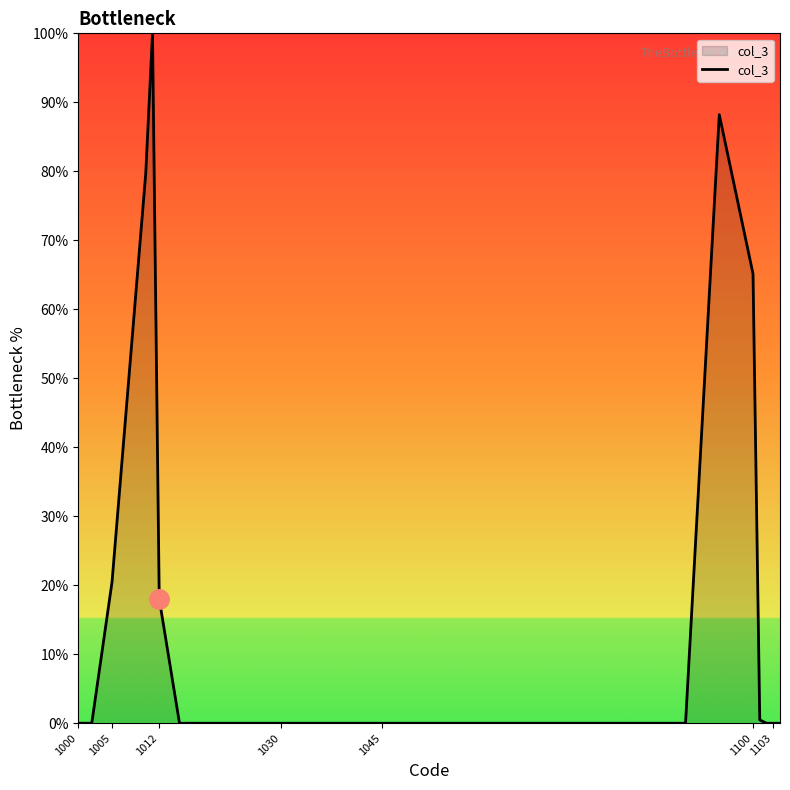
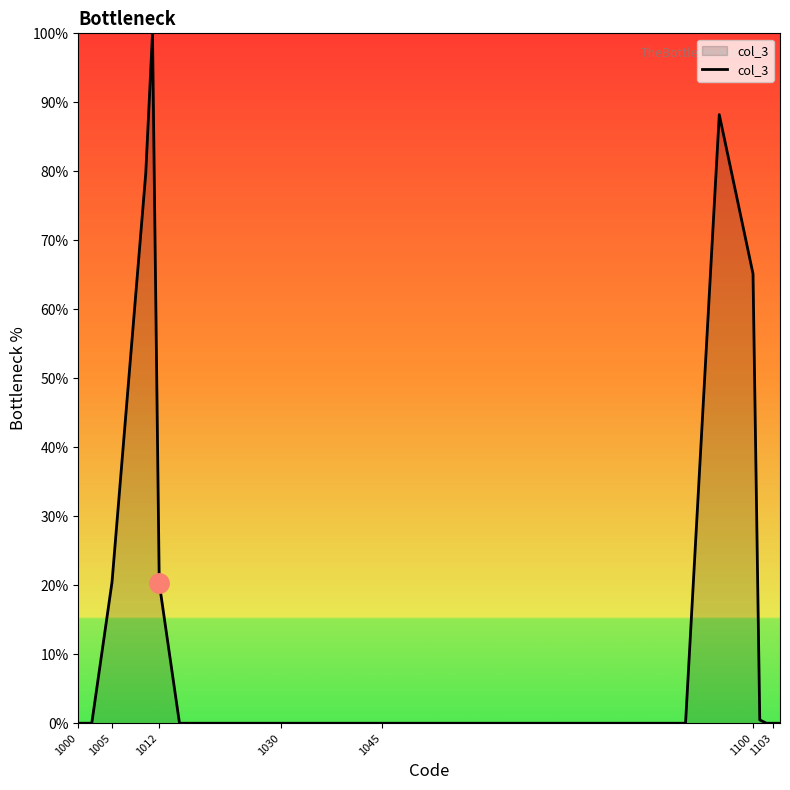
  {
    "col_3": {
      "1000": "0%",
      "1005": "20%",
-     "1012": "18%",
+     "1012": "20%",
      "1030": "0%",
      "1045": "0%",
      "1100": "65%",
      "1103": "0%"
    }
  }
